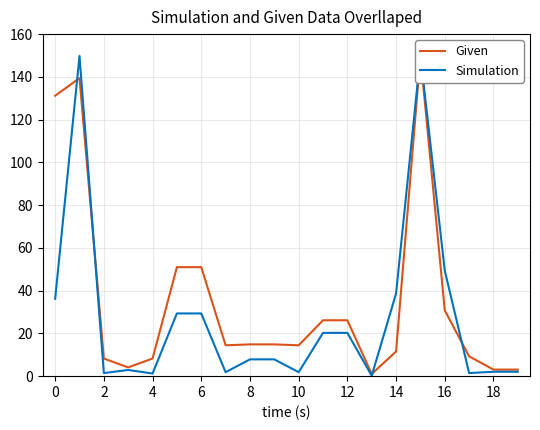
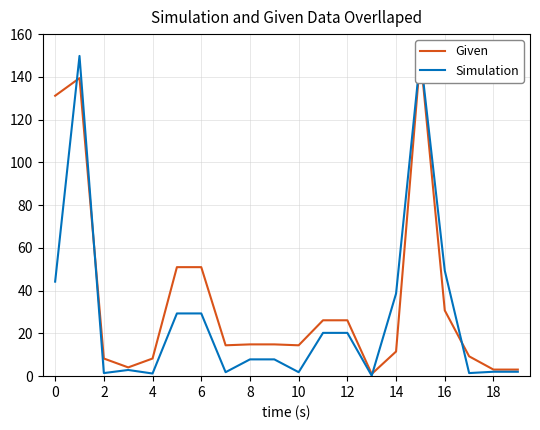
  {
    "Given": {
      "0": 131
    },
    "Simulation": {
-     "0": 36
+     "0": 44
    }
  }
